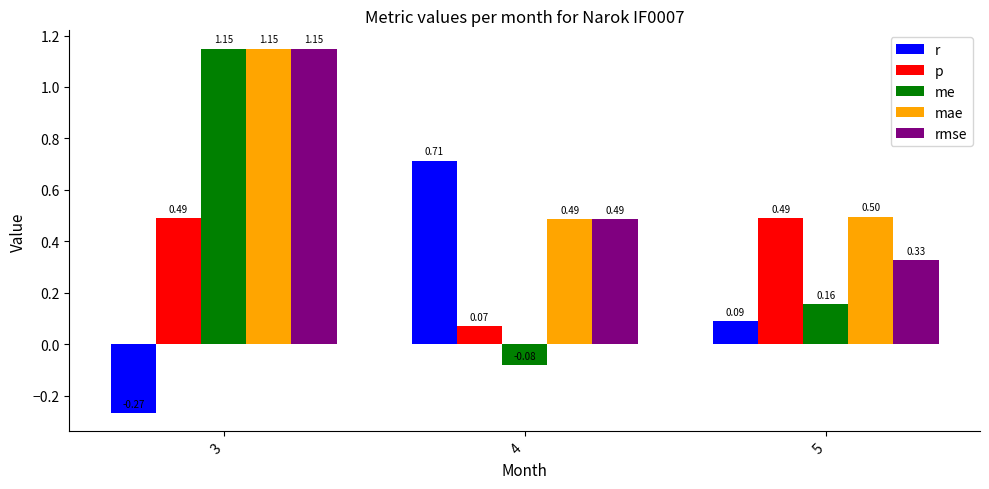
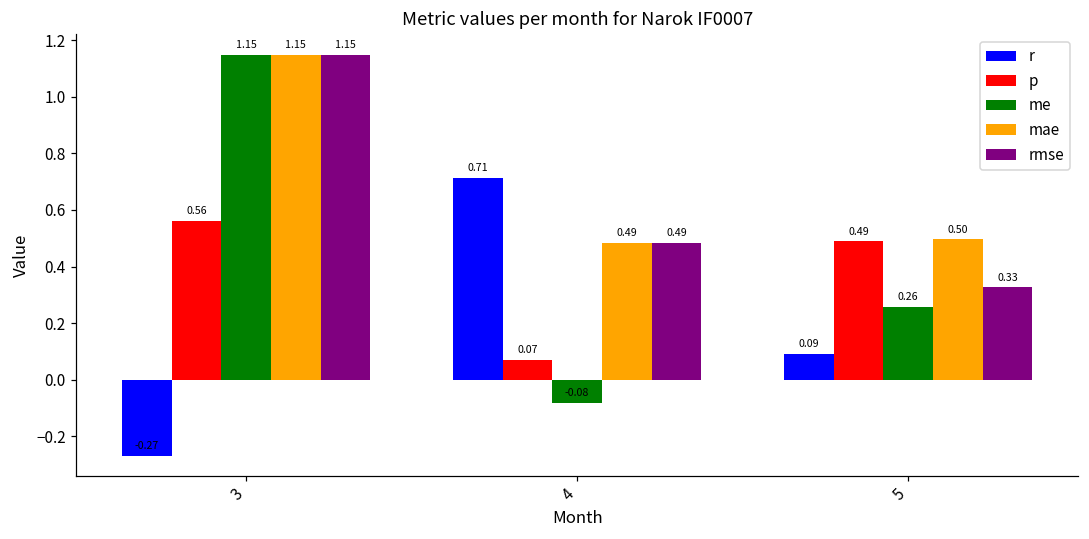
  {
    "r": {
      "3": -0.27,
      "4": 0.71,
      "5": 0.09
    },
    "p": {
-     "3": 0.49,
+     "3": 0.56,
      "4": 0.07,
      "5": 0.49
    },
    "me": {
      "3": 1.15,
      "4": -0.08,
-     "5": 0.16
+     "5": 0.26
    },
    "mae": {
      "3": 1.15,
      "4": 0.49,
      "5": 0.50
    },
    "rmse": {
      "3": 1.15,
      "4": 0.49,
      "5": 0.33
    }
  }
